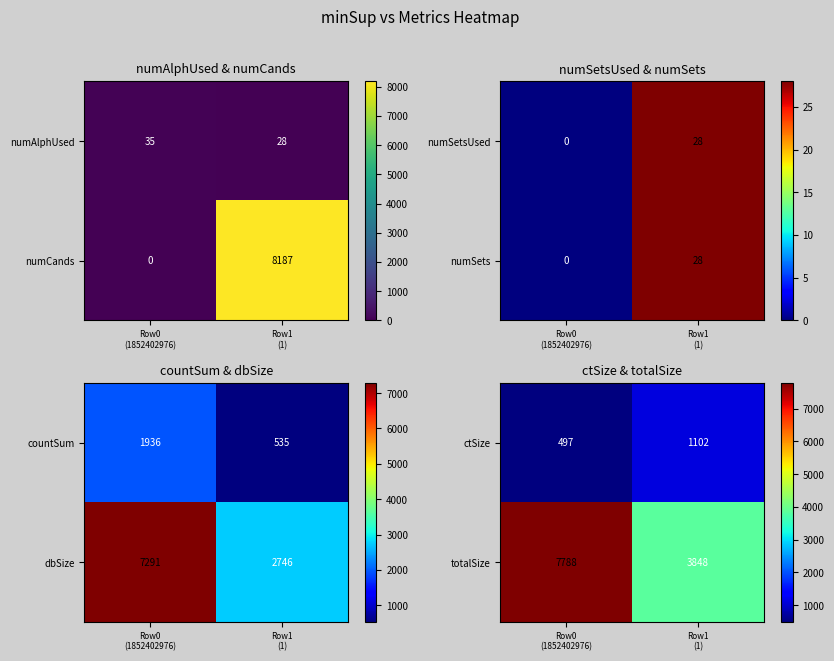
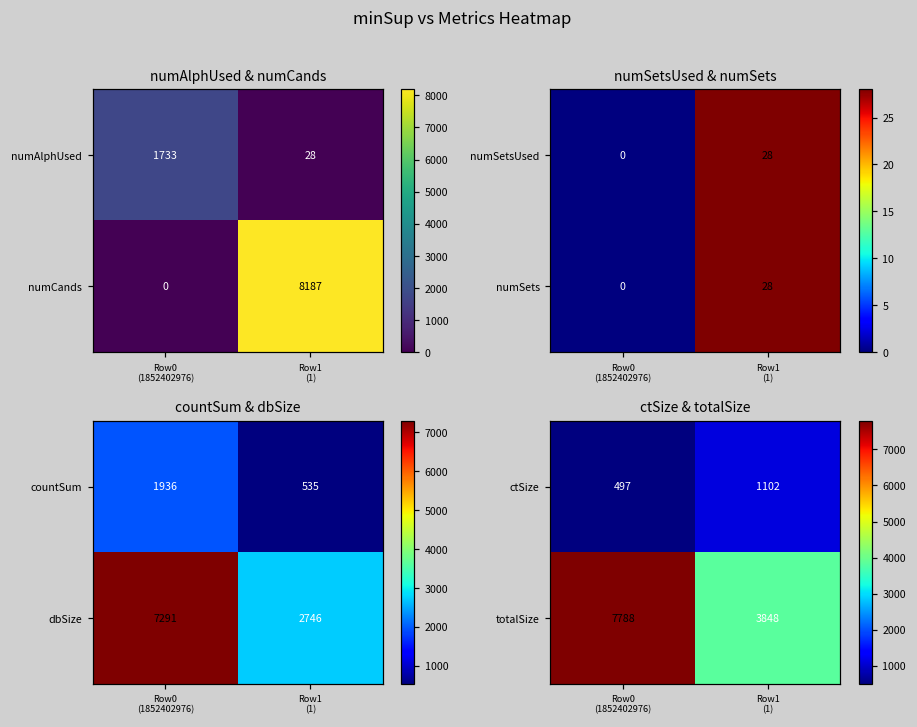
  {
    "numAlphUsed & numCands": {
      "numAlphUsed": {
-       "Row0 (1852402976)": 35,
+       "Row0 (1852402976)": 1733,
        "Row1 (1)": 28
      },
      "numCands": {
        "Row0 (1852402976)": 0,
        "Row1 (1)": 8187
      }
    },
    "numSetsUsed & numSets": {
      "numSetsUsed": {
        "Row0 (1852402976)": 0,
        "Row1 (1)": 28
      },
      "numSets": {
        "Row0 (1852402976)": 0,
        "Row1 (1)": 28
      }
    },
    "countSum & dbSize": {
      "countSum": {
        "Row0 (1852402976)": 1936,
        "Row1 (1)": 535
      },
      "dbSize": {
        "Row0 (1852402976)": 7291,
        "Row1 (1)": 2746
      }
    },
    "ctSize & totalSize": {
      "ctSize": {
        "Row0 (1852402976)": 497,
        "Row1 (1)": 1102
      },
      "totalSize": {
        "Row0 (1852402976)": 7788,
        "Row1 (1)": 3848
      }
    }
  }
